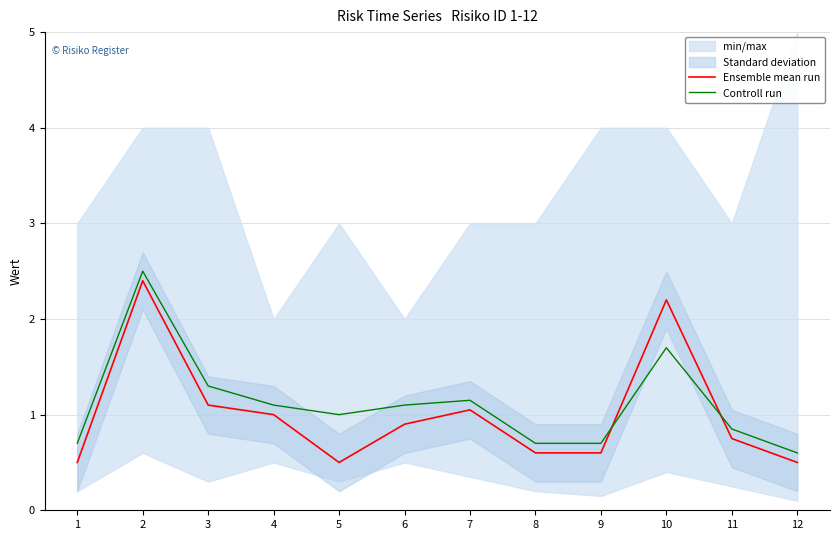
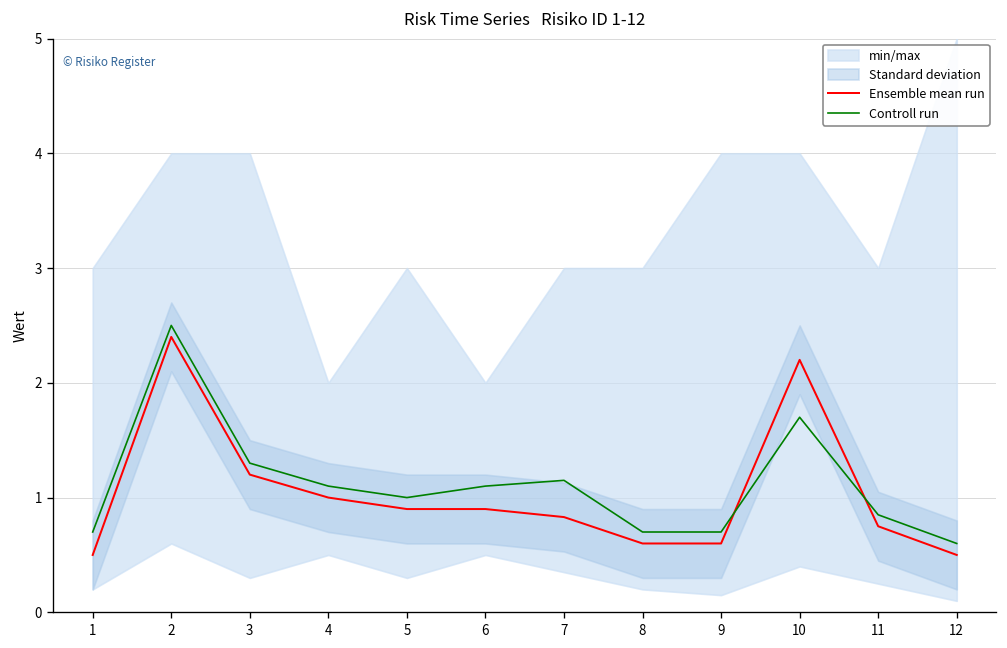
  {
    "Ensemble mean run": {
      "1": 0.5,
      "2": 2.4,
-     "3": 1.1,
+     "3": 1.2,
      "4": 1.0,
-     "5": 0.5,
+     "5": 0.9,
      "6": 0.9,
-     "7": 1.1,
+     "7": 0.8,
      "8": 0.6,
      "9": 0.6,
      "10": 2.2,
      "11": 0.8,
      "12": 0.5
    },
    "Controll run": {
      "1": 0.7,
      "2": 2.5,
      "3": 1.3,
      "4": 1.1,
      "5": 1.0,
      "6": 1.1,
      "8": 0.7,
      "9": 0.7,
      "10": 1.7,
      "11": 0.9,
      "12": 0.6
    }
  }
